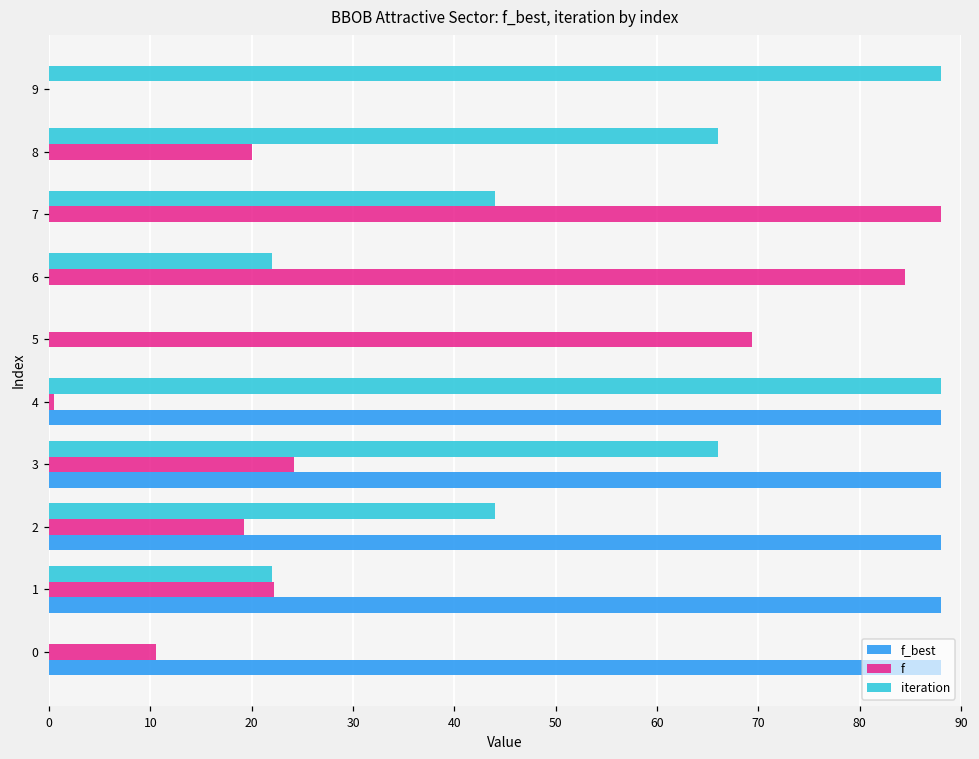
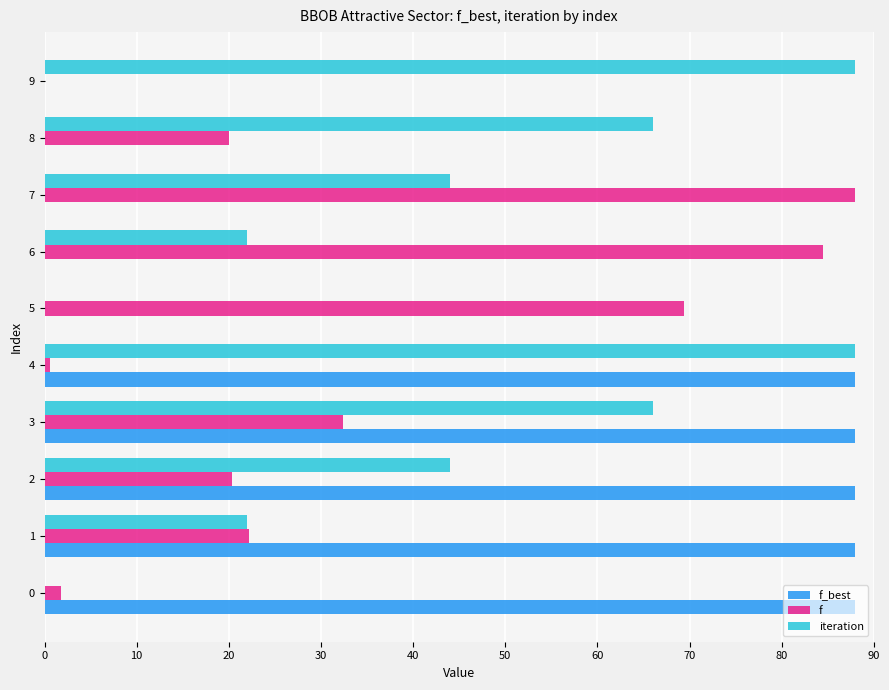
  {
    "f": {
      "9": 0,
      "8": 20,
      "7": 88,
      "6": 84,
      "5": 69,
      "4": 1,
-     "3": 24,
-     "2": 19,
+     "3": 32,
+     "2": 20,
      "1": 22,
-     "0": 11
+     "0": 2
    }
  }
